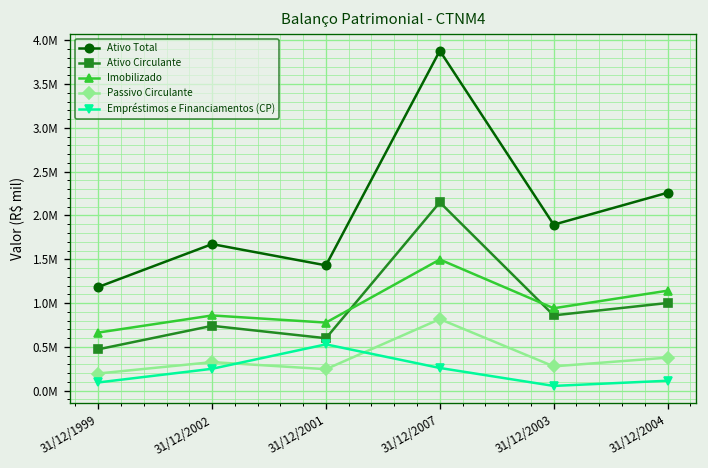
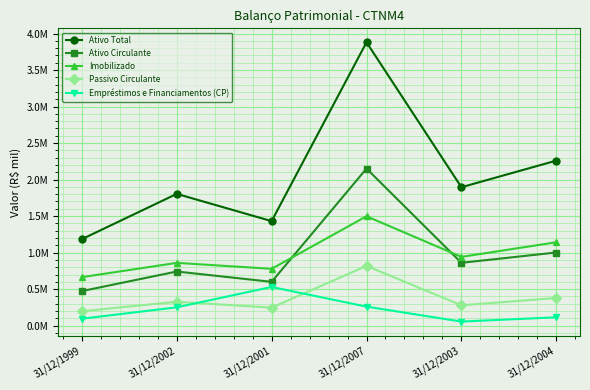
  {
    "Ativo Total": {
      "31/12/1999": 1200000,
-     "31/12/2002": 1700000,
+     "31/12/2002": 1800000,
      "31/12/2001": 1400000,
      "31/12/2007": 3900000,
      "31/12/2003": 1900000,
      "31/12/2004": 2300000
    },
    "Ativo Circulante": {
      "31/12/1999": 500000,
      "31/12/2002": 700000,
      "31/12/2001": 600000,
      "31/12/2007": 2200000,
      "31/12/2003": 900000,
      "31/12/2004": 1000000
    },
    "Imobilizado": {
      "31/12/1999": 700000,
      "31/12/2002": 900000,
      "31/12/2001": 800000,
      "31/12/2007": 1500000,
      "31/12/2003": 900000,
      "31/12/2004": 1100000
    },
    "Passivo Circulante": {
      "31/12/1999": 200000,
      "31/12/2002": 300000,
      "31/12/2001": 200000,
      "31/12/2007": 800000,
      "31/12/2003": 300000,
      "31/12/2004": 400000
    },
    "Empréstimos e Financiamentos (CP)": {
      "31/12/1999": 100000,
      "31/12/2002": 300000,
      "31/12/2001": 500000,
      "31/12/2007": 300000,
      "31/12/2003": 100000,
      "31/12/2004": 100000
    }
  }
